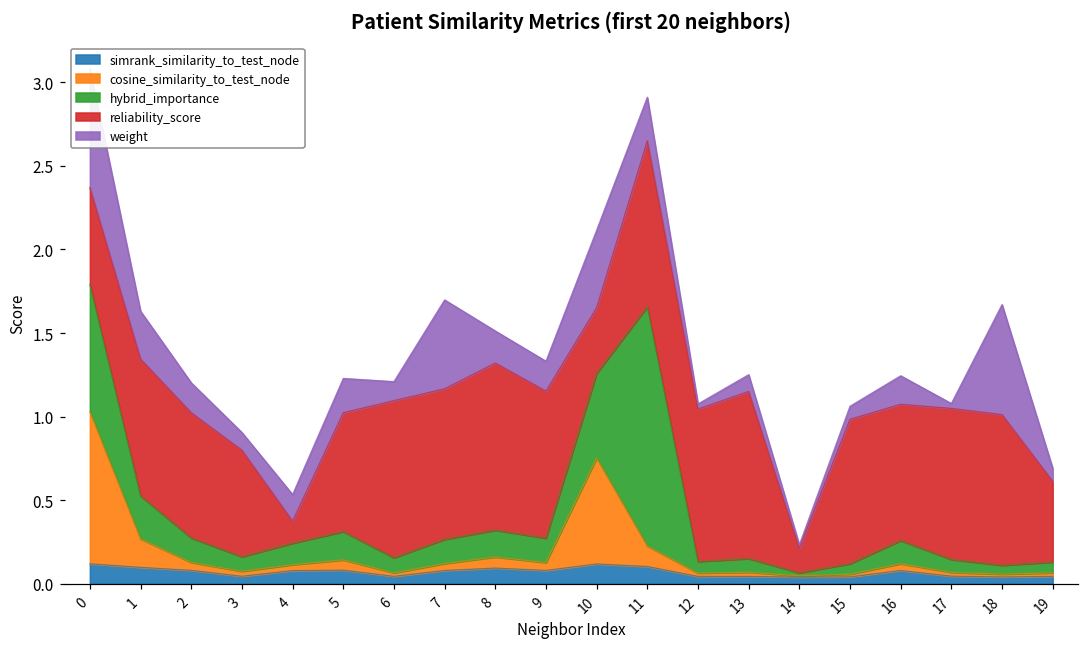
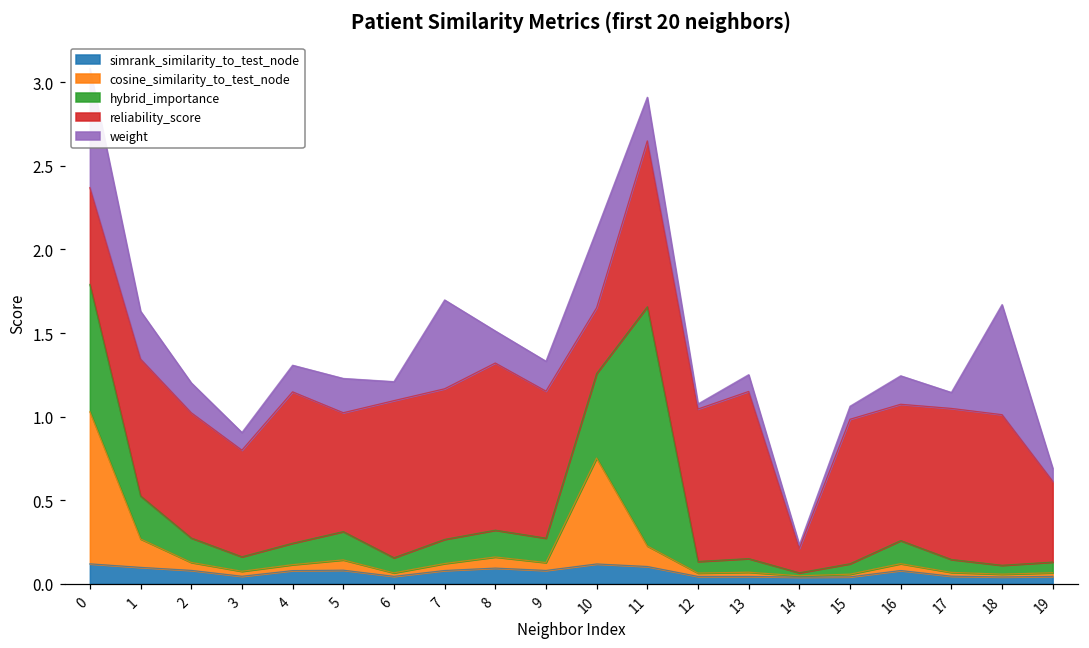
  {
    "simrank_similarity_to_test_node": {
      "0": 0.12,
      "1": 0.10,
      "2": 0.08,
      "3": 0.05,
      "4": 0.08,
      "5": 0.08,
      "6": 0.04,
      "7": 0.08,
      "8": 0.09,
      "9": 0.08,
      "10": 0.12,
      "11": 0.10,
      "12": 0.04,
      "13": 0.04,
      "16": 0.08,
      "17": 0.05,
      "19": 0.04
    },
    "cosine_similarity_to_test_node": {
      "0": 0.91,
      "1": 0.17,
      "2": 0.05,
      "3": 0.03,
      "4": 0.04,
      "5": 0.06,
      "6": 0.02,
      "7": 0.04,
      "8": 0.07,
      "9": 0.05,
      "10": 0.63,
      "11": 0.12,
      "12": 0.02,
      "13": 0.03,
      "16": 0.04,
      "17": 0.02,
      "19": 0.02
    },
    "hybrid_importance": {
      "0": 0.76,
      "1": 0.26,
      "2": 0.15,
      "3": 0.09,
      "4": 0.13,
      "5": 0.17,
      "6": 0.09,
      "7": 0.14,
      "8": 0.16,
      "9": 0.15,
      "10": 0.51,
      "11": 1.43,
      "12": 0.07,
      "13": 0.08,
      "14": 0.02,
      "15": 0.06,
      "16": 0.14,
      "17": 0.08,
      "18": 0.05,
      "19": 0.06
    },
    "reliability_score": {
      "0": 0.58,
      "1": 0.82,
      "2": 0.75,
      "3": 0.64,
-     "4": 0.13,
+     "4": 0.91,
      "5": 0.71,
      "6": 0.94,
      "7": 0.90,
      "8": 1.00,
      "9": 0.88,
      "10": 0.39,
      "11": 0.99,
      "12": 0.91,
      "13": 1.00,
      "14": 0.15,
      "15": 0.86,
      "16": 0.82,
      "17": 0.90,
      "18": 0.90,
      "19": 0.48
    },
    "weight": {
      "1": 0.29,
      "2": 0.18,
      "3": 0.11,
      "4": 0.16,
      "5": 0.21,
      "6": 0.11,
      "7": 0.53,
      "8": 0.19,
      "9": 0.18,
      "10": 0.46,
      "11": 0.26,
      "12": 0.03,
      "13": 0.10,
      "14": 0.02,
      "15": 0.08,
      "16": 0.17,
-     "17": 0.03,
+     "17": 0.10,
      "18": 0.66,
      "19": 0.08
    }
  }
